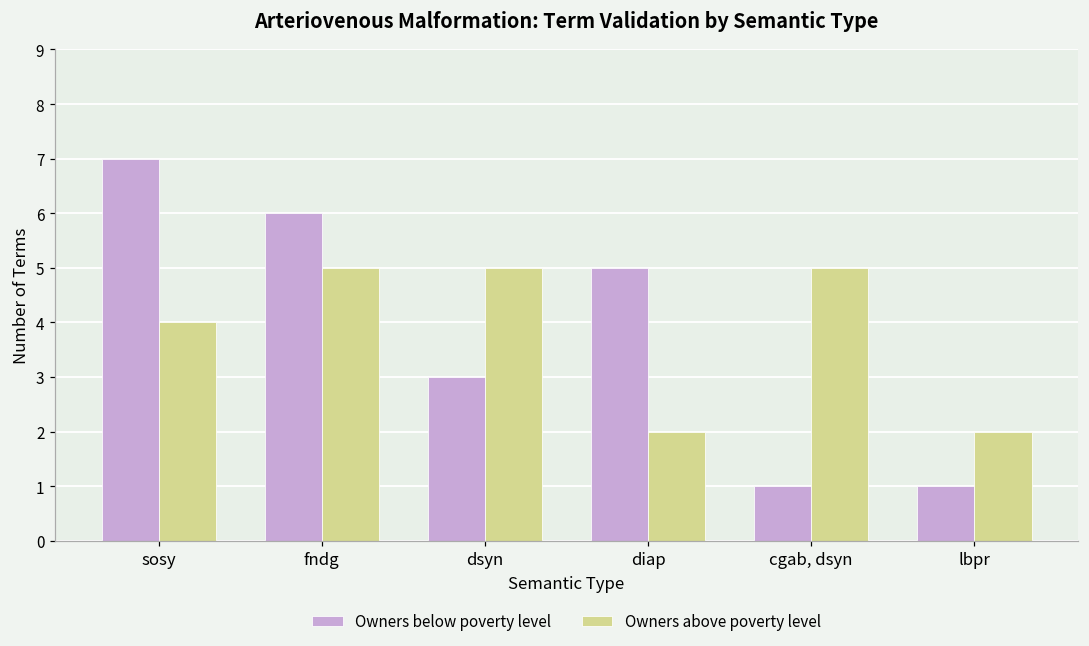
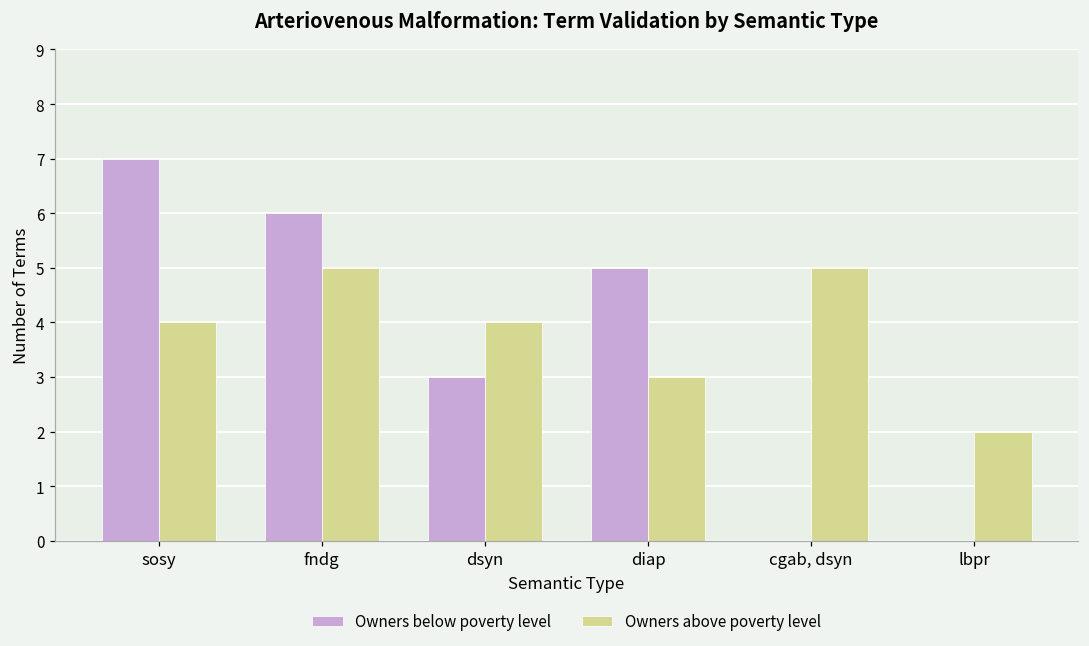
  {
    "Owners below poverty level": {
      "sosy": 7,
      "fndg": 6,
      "dsyn": 3,
      "diap": 5,
-     "cgab, dsyn": 1,
-     "lbpr": 1
+     "cgab, dsyn": 0,
+     "lbpr": 0
    },
    "Owners above poverty level": {
      "sosy": 4,
      "fndg": 5,
-     "dsyn": 5,
-     "diap": 2,
+     "dsyn": 4,
+     "diap": 3,
      "cgab, dsyn": 5,
      "lbpr": 2
    }
  }
